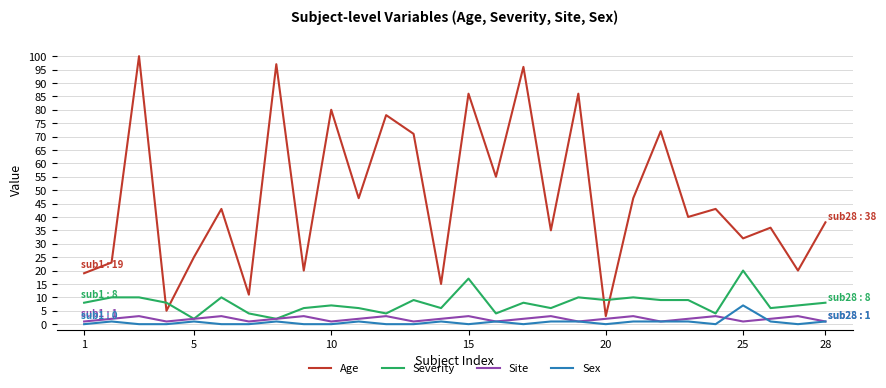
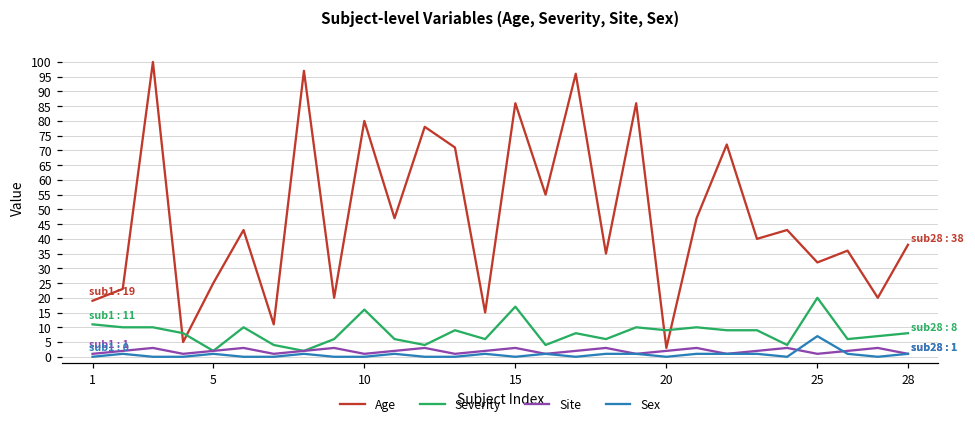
  {
    "Age": {
      "28": 38
    },
    "Severity": {
-     "1": 8,
-     "10": 7,
+     "1": 11,
+     "10": 16,
      "28": 8
    },
    "Site": {
      "10": 1,
      "15": 3,
      "20": 2,
      "25": 1
    },
    "Sex": {
      "5": 1,
      "10": 0,
      "15": 0,
      "20": 0,
      "25": 7
    }
  }
